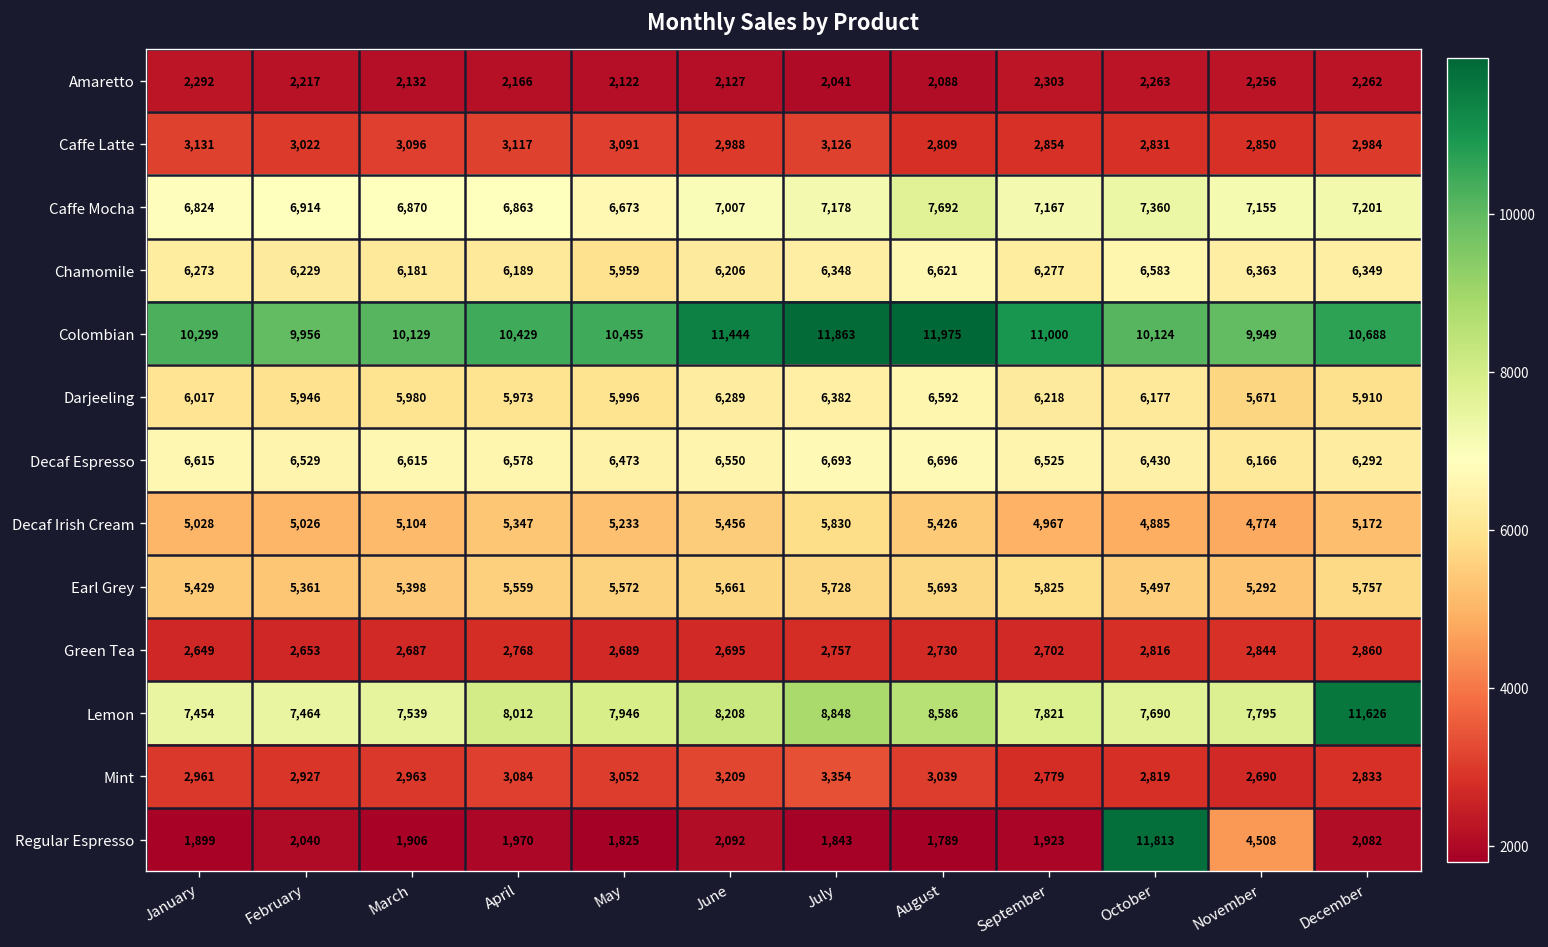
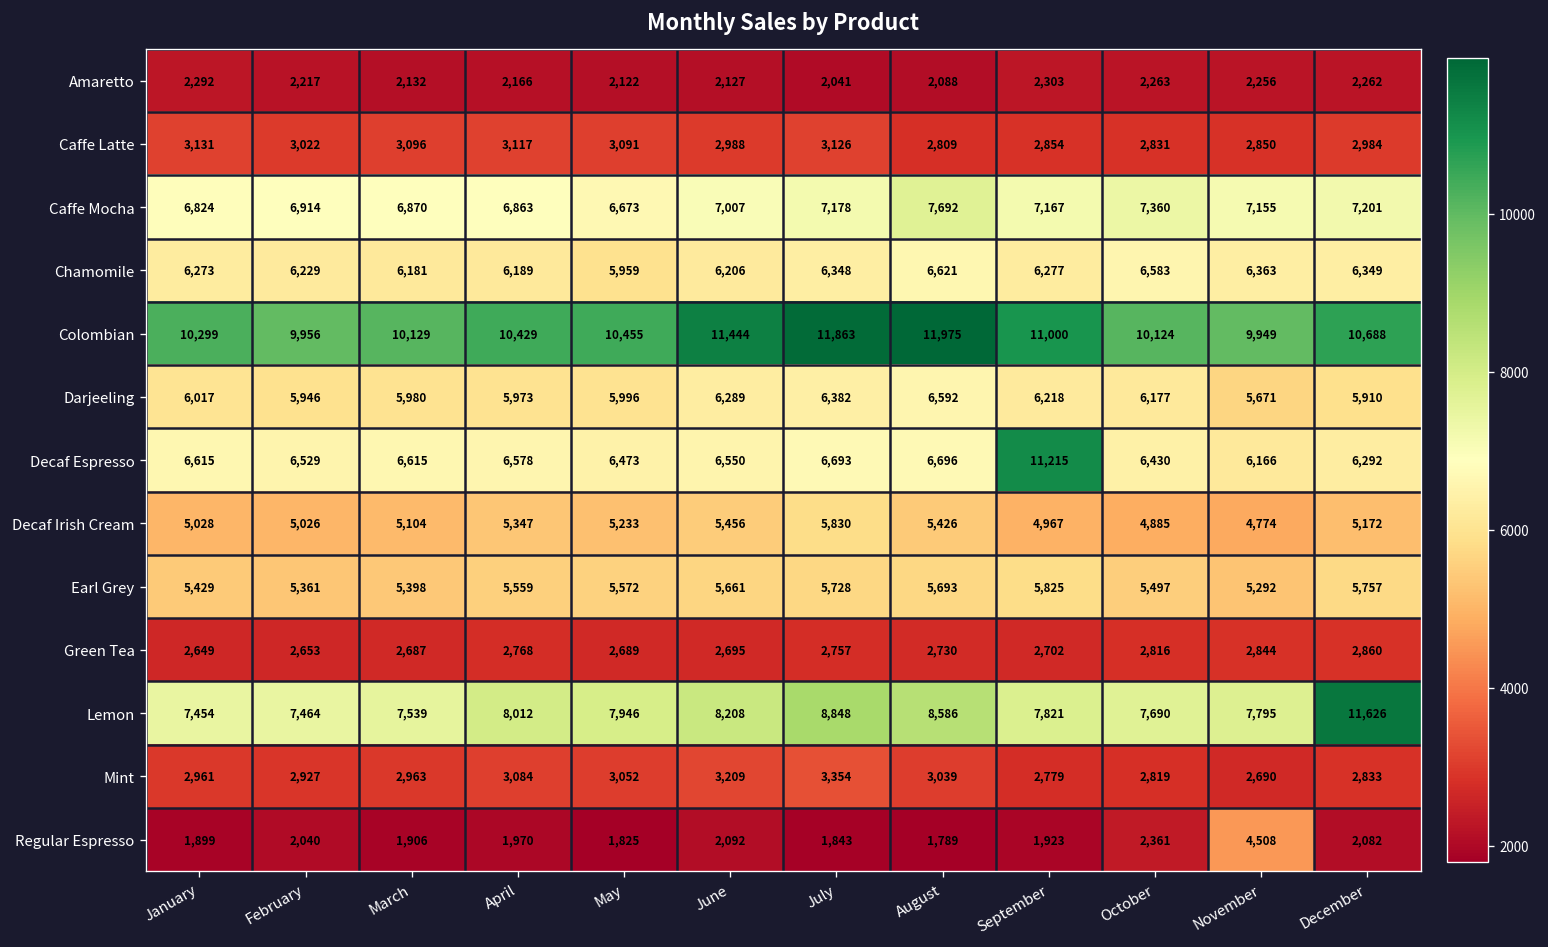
  {
    "Amaretto": {
      "January": "2,292",
      "February": "2,217",
      "March": "2,132",
      "April": "2,166",
      "May": "2,122",
      "June": "2,127",
      "July": "2,041",
      "August": "2,088",
      "September": "2,303",
      "October": "2,263",
      "November": "2,256",
      "December": "2,262"
    },
    "Caffe Latte": {
      "January": "3,131",
      "February": "3,022",
      "March": "3,096",
      "April": "3,117",
      "May": "3,091",
      "June": "2,988",
      "July": "3,126",
      "August": "2,809",
      "September": "2,854",
      "October": "2,831",
      "November": "2,850",
      "December": "2,984"
    },
    "Caffe Mocha": {
      "January": "6,824",
      "February": "6,914",
      "March": "6,870",
      "April": "6,863",
      "May": "6,673",
      "June": "7,007",
      "July": "7,178",
      "August": "7,692",
      "September": "7,167",
      "October": "7,360",
      "November": "7,155",
      "December": "7,201"
    },
    "Chamomile": {
      "January": "6,273",
      "February": "6,229",
      "March": "6,181",
      "April": "6,189",
      "May": "5,959",
      "June": "6,206",
      "July": "6,348",
      "August": "6,621",
      "September": "6,277",
      "October": "6,583",
      "November": "6,363",
      "December": "6,349"
    },
    "Colombian": {
      "January": "10,299",
      "February": "9,956",
      "March": "10,129",
      "April": "10,429",
      "May": "10,455",
      "June": "11,444",
      "July": "11,863",
      "August": "11,975",
      "September": "11,000",
      "October": "10,124",
      "November": "9,949",
      "December": "10,688"
    },
    "Darjeeling": {
      "January": "6,017",
      "February": "5,946",
      "March": "5,980",
      "April": "5,973",
      "May": "5,996",
      "June": "6,289",
      "July": "6,382",
      "August": "6,592",
      "September": "6,218",
      "October": "6,177",
      "November": "5,671",
      "December": "5,910"
    },
    "Decaf Espresso": {
      "January": "6,615",
      "February": "6,529",
      "March": "6,615",
      "April": "6,578",
      "May": "6,473",
      "June": "6,550",
      "July": "6,693",
      "August": "6,696",
-     "September": "6,525",
+     "September": "11,215",
      "October": "6,430",
      "November": "6,166",
      "December": "6,292"
    },
    "Decaf Irish Cream": {
      "January": "5,028",
      "February": "5,026",
      "March": "5,104",
      "April": "5,347",
      "May": "5,233",
      "June": "5,456",
      "July": "5,830",
      "August": "5,426",
      "September": "4,967",
      "October": "4,885",
      "November": "4,774",
      "December": "5,172"
    },
    "Earl Grey": {
      "January": "5,429",
      "February": "5,361",
      "March": "5,398",
      "April": "5,559",
      "May": "5,572",
      "June": "5,661",
      "July": "5,728",
      "August": "5,693",
      "September": "5,825",
      "October": "5,497",
      "November": "5,292",
      "December": "5,757"
    },
    "Green Tea": {
      "January": "2,649",
      "February": "2,653",
      "March": "2,687",
      "April": "2,768",
      "May": "2,689",
      "June": "2,695",
      "July": "2,757",
      "August": "2,730",
      "September": "2,702",
      "October": "2,816",
      "November": "2,844",
      "December": "2,860"
    },
    "Lemon": {
      "January": "7,454",
      "February": "7,464",
      "March": "7,539",
      "April": "8,012",
      "May": "7,946",
      "June": "8,208",
      "July": "8,848",
      "August": "8,586",
      "September": "7,821",
      "October": "7,690",
      "November": "7,795",
      "December": "11,626"
    },
    "Mint": {
      "January": "2,961",
      "February": "2,927",
      "March": "2,963",
      "April": "3,084",
      "May": "3,052",
      "June": "3,209",
      "July": "3,354",
      "August": "3,039",
      "September": "2,779",
      "October": "2,819",
      "November": "2,690",
      "December": "2,833"
    },
    "Regular Espresso": {
      "January": "1,899",
      "February": "2,040",
      "March": "1,906",
      "April": "1,970",
      "May": "1,825",
      "June": "2,092",
      "July": "1,843",
      "August": "1,789",
      "September": "1,923",
-     "October": "11,813",
+     "October": "2,361",
      "November": "4,508",
      "December": "2,082"
    }
  }
